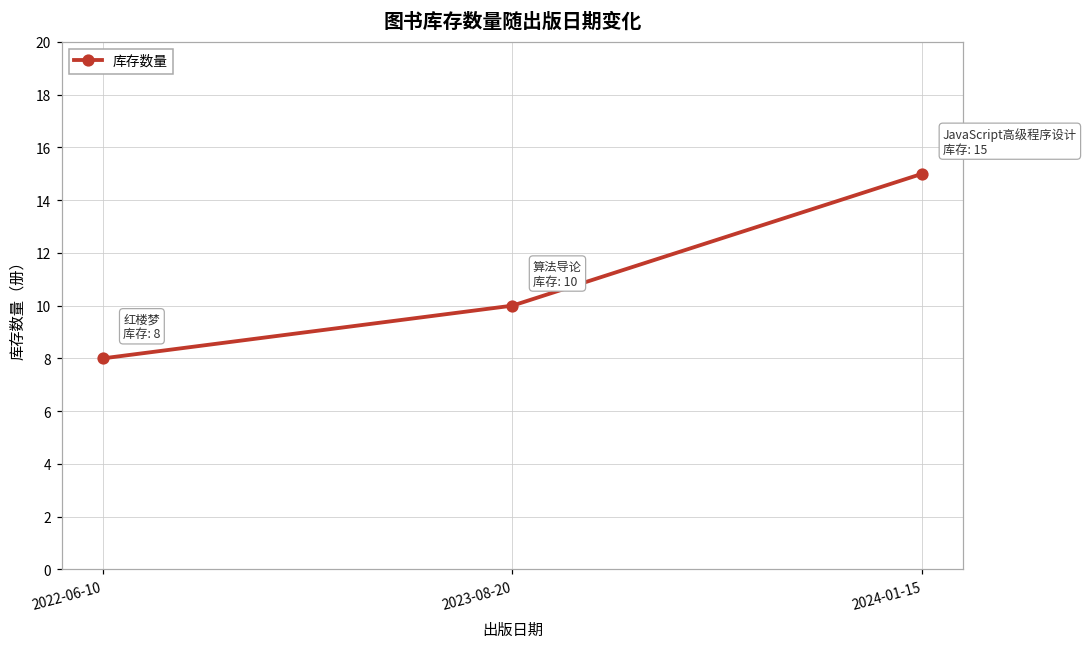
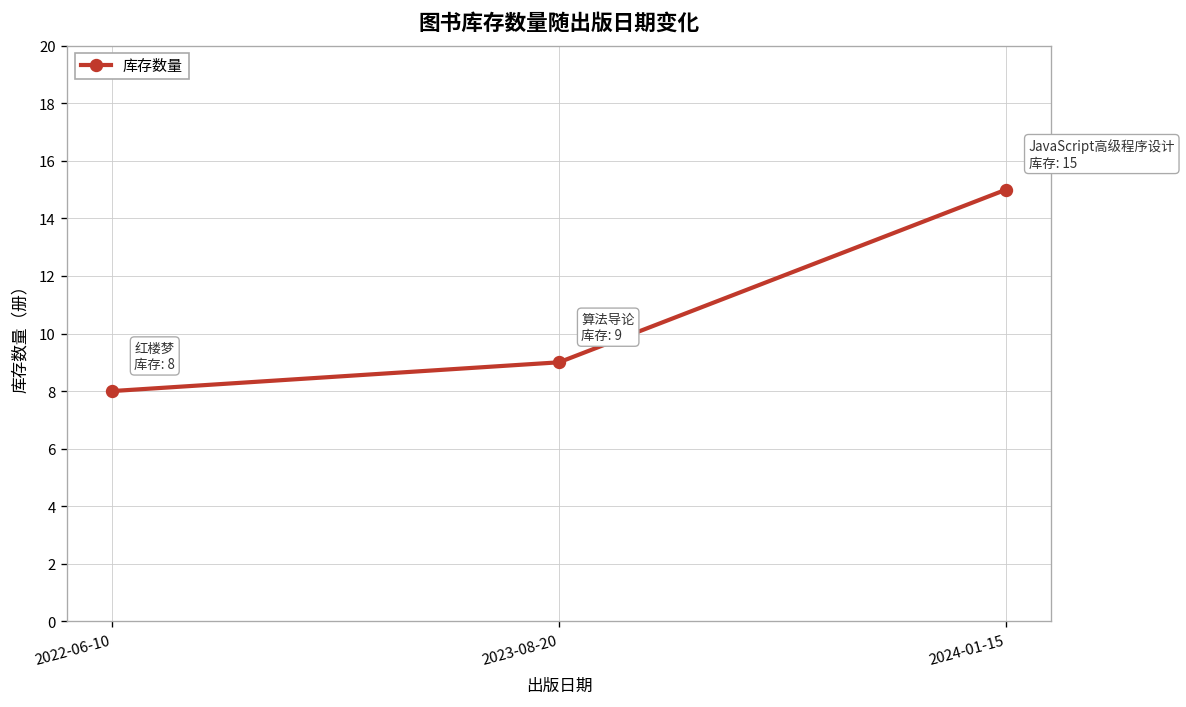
  {
-   "2023-08-20": 10
+   "2023-08-20": 9
  }
